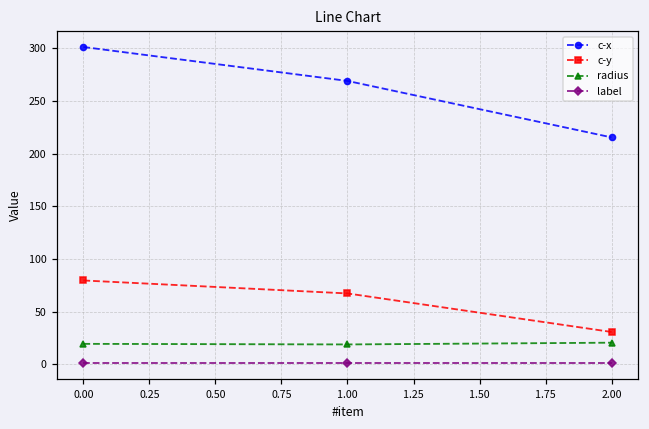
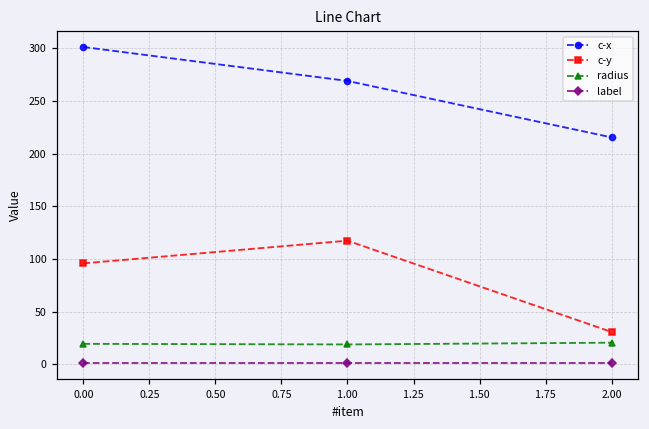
  {
    "c-x": {
      "0.00": 300,
      "1.00": 270,
      "2.00": 220
    },
    "c-y": {
-     "0.00": 80,
-     "1.00": 70,
+     "0.00": 100,
+     "1.00": 120,
      "2.00": 30
    },
    "radius": {
      "0.00": 20,
      "1.00": 20,
      "2.00": 20
    },
    "label": {
      "0.00": 0,
      "1.00": 0,
      "2.00": 0
    }
  }
